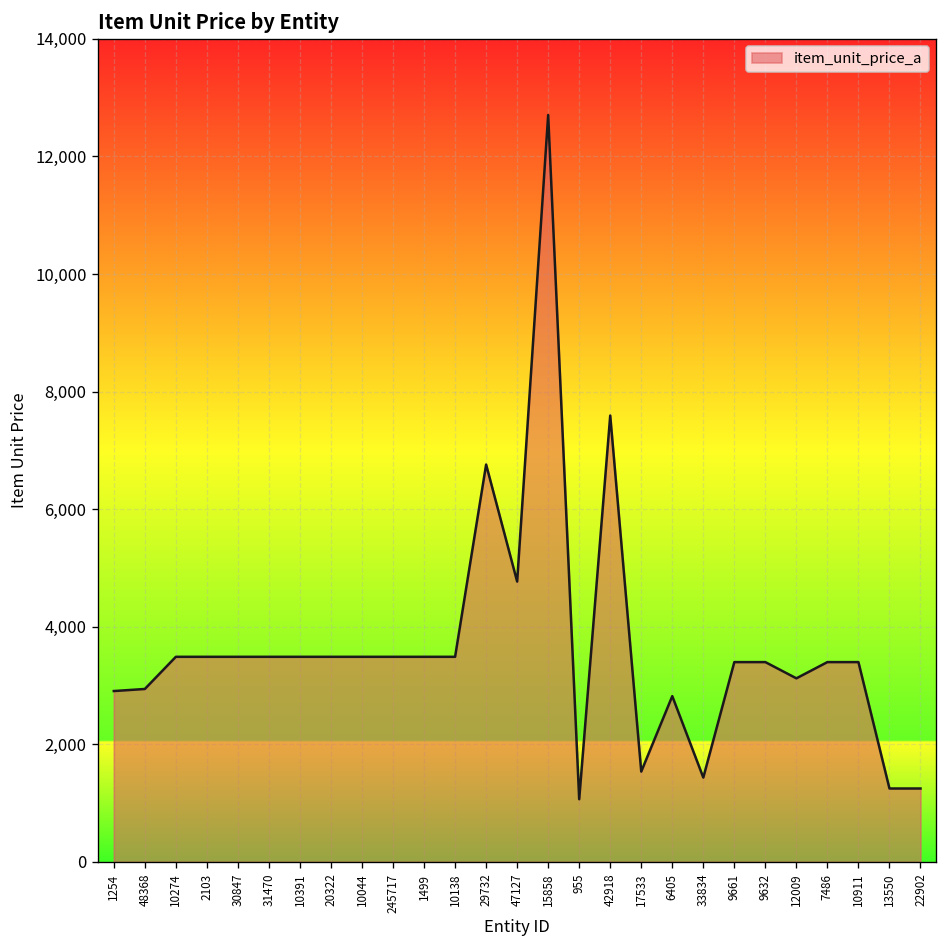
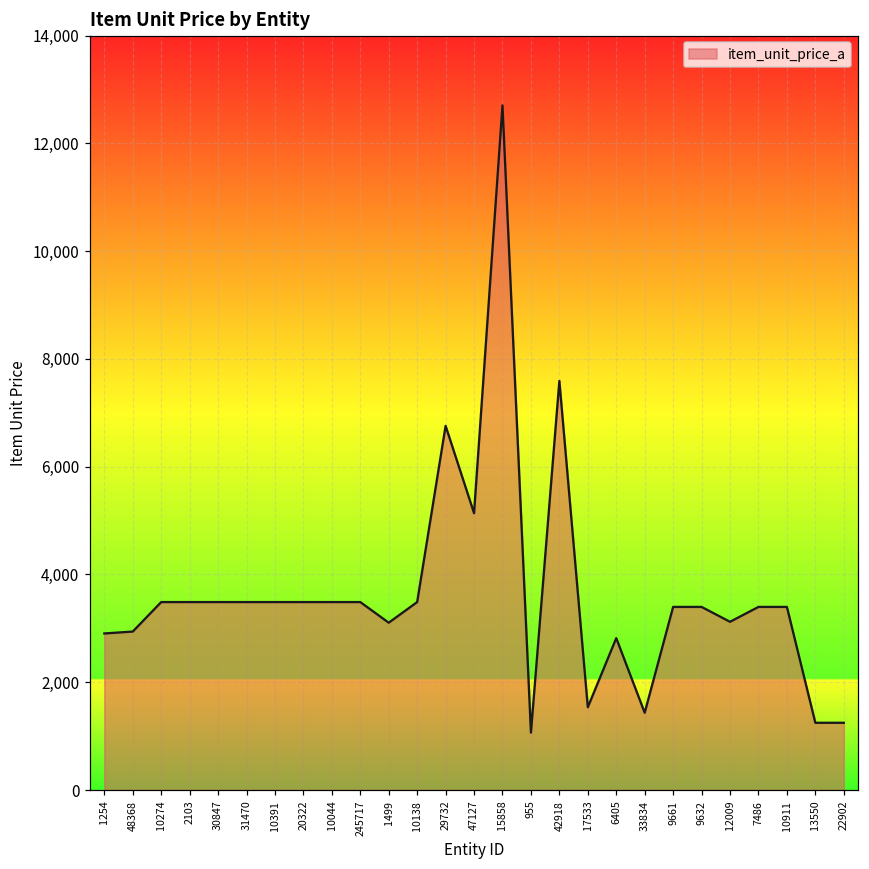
  {
    "1254": "2,900",
    "48368": "2,900",
    "10274": "3,500",
    "2103": "3,500",
    "30847": "3,500",
    "31470": "3,500",
    "10391": "3,500",
    "20322": "3,500",
    "10044": "3,500",
    "245717": "3,500",
-   "1499": "3,500",
+   "1499": "3,100",
    "10138": "3,500",
    "29732": "6,800",
-   "47127": "4,800",
+   "47127": "5,100",
    "15858": "12,700",
    "955": "1,100",
    "42918": "7,600",
    "17533": "1,500",
    "6405": "2,800",
    "33834": "1,400",
    "9661": "3,400",
    "9632": "3,400",
    "12009": "3,100",
    "7486": "3,400",
    "10911": "3,400",
    "13550": "1,200",
    "22902": "1,200"
  }
